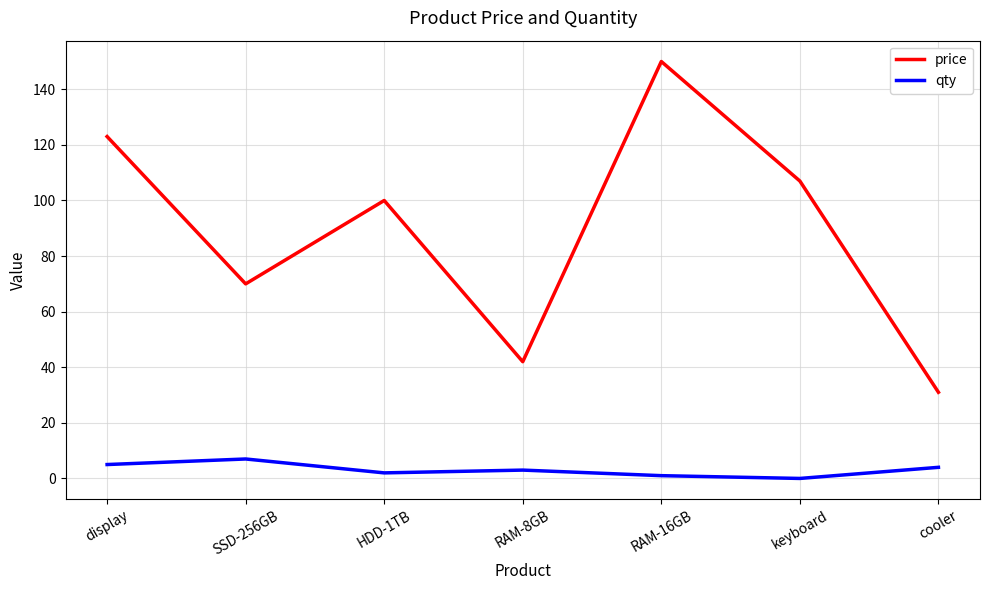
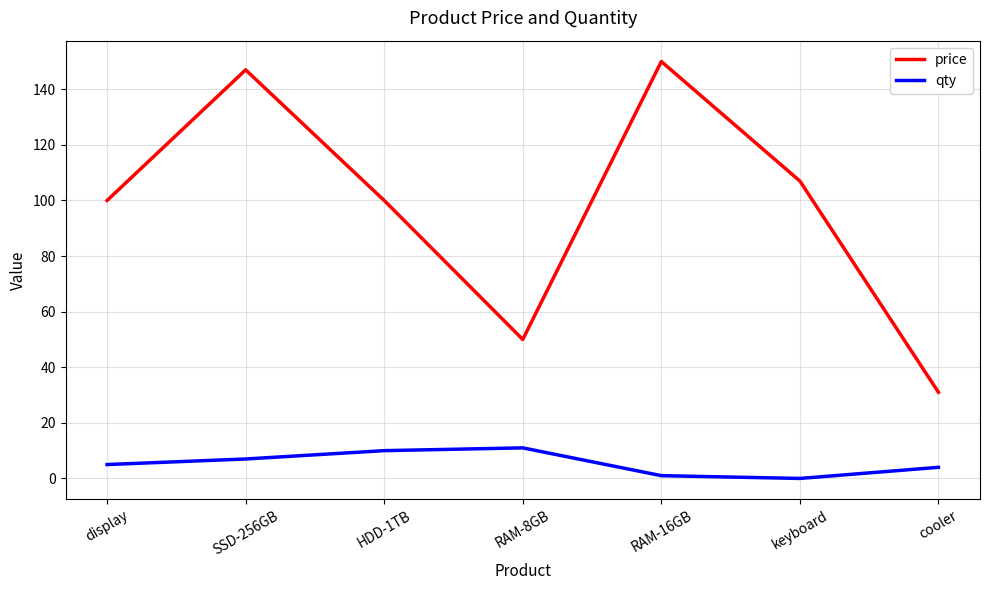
  {
    "price": {
-     "display": 123,
-     "SSD-256GB": 70,
+     "display": 100,
+     "SSD-256GB": 147,
      "HDD-1TB": 100,
-     "RAM-8GB": 42,
+     "RAM-8GB": 50,
      "RAM-16GB": 150,
      "keyboard": 107,
      "cooler": 31
    },
    "qty": {
      "display": 5,
      "SSD-256GB": 7,
-     "HDD-1TB": 2,
-     "RAM-8GB": 3,
+     "HDD-1TB": 10,
+     "RAM-8GB": 11,
      "RAM-16GB": 1,
      "keyboard": 0,
      "cooler": 4
    }
  }
